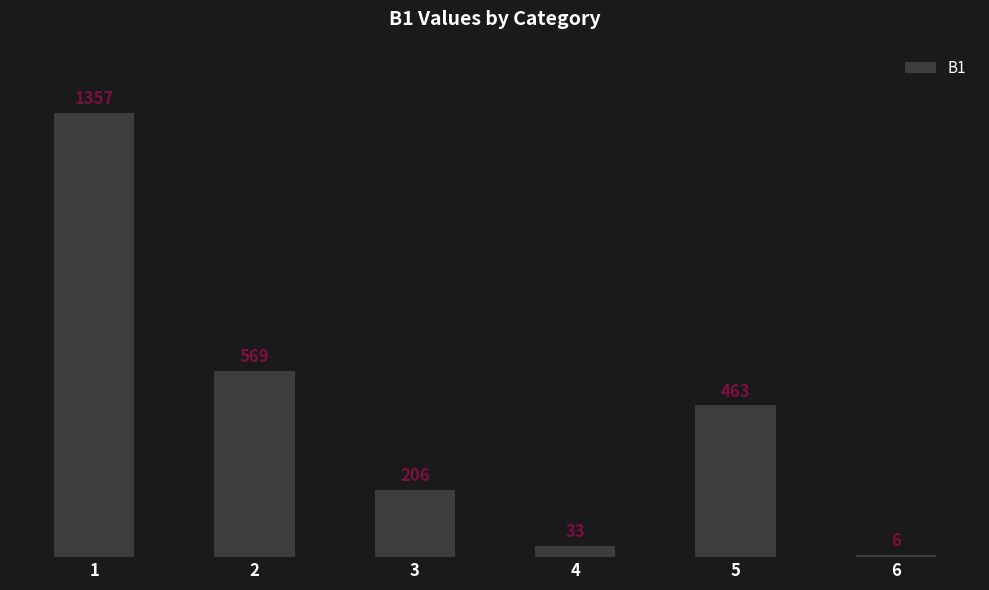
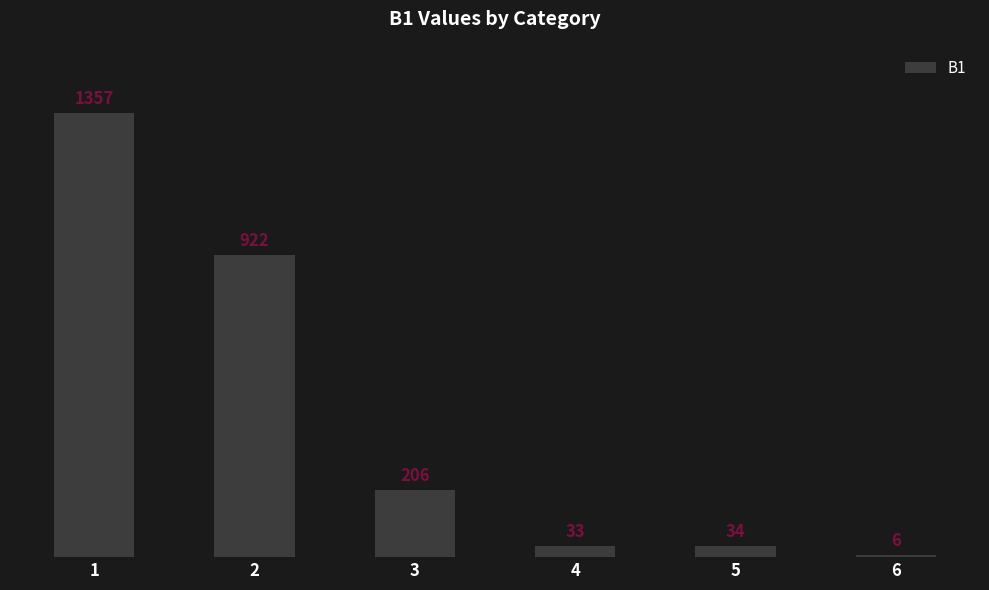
  {
    "1": 1357,
-   "2": 569,
+   "2": 922,
    "3": 206,
    "4": 33,
-   "5": 463,
+   "5": 34,
    "6": 6
  }
